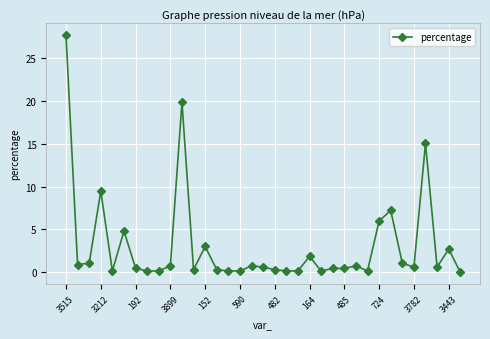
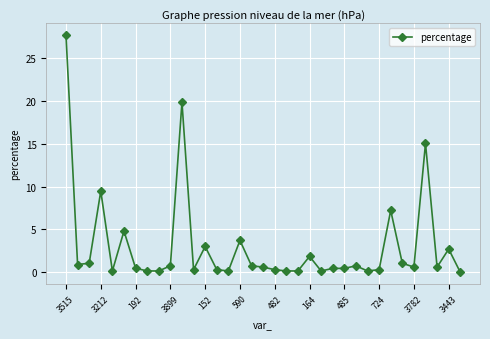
  {
    "3515": 28,
    "3212": 9,
    "192": 0,
    "3899": 1,
    "152": 3,
-   "590": 0,
+   "590": 4,
    "482": 0,
    "164": 2,
    "485": 0,
-   "724": 6,
+   "724": 0,
    "3782": 1,
    "3443": 3
  }
